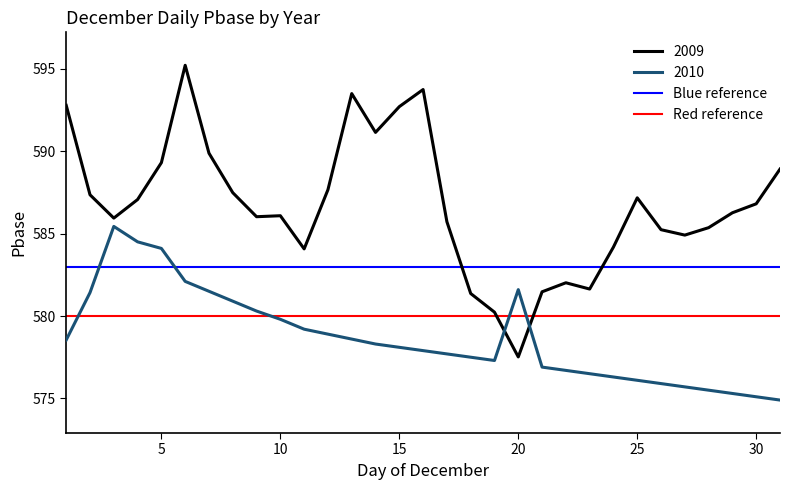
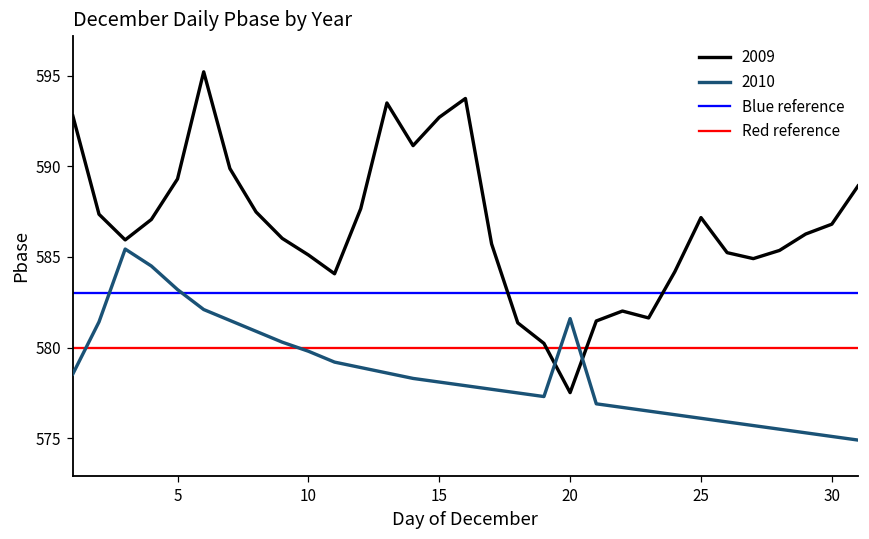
  {
    "2009": {
      "5": 589.3,
-     "10": 586.1,
+     "10": 585.1,
      "15": 592.7,
      "20": 577.5,
      "25": 587.2,
      "30": 586.8
    },
    "2010": {
-     "5": 584.1,
+     "5": 583.2,
      "10": 579.8,
      "15": 578.1,
      "20": 581.6,
      "25": 576.1,
      "30": 575.1
    }
  }
